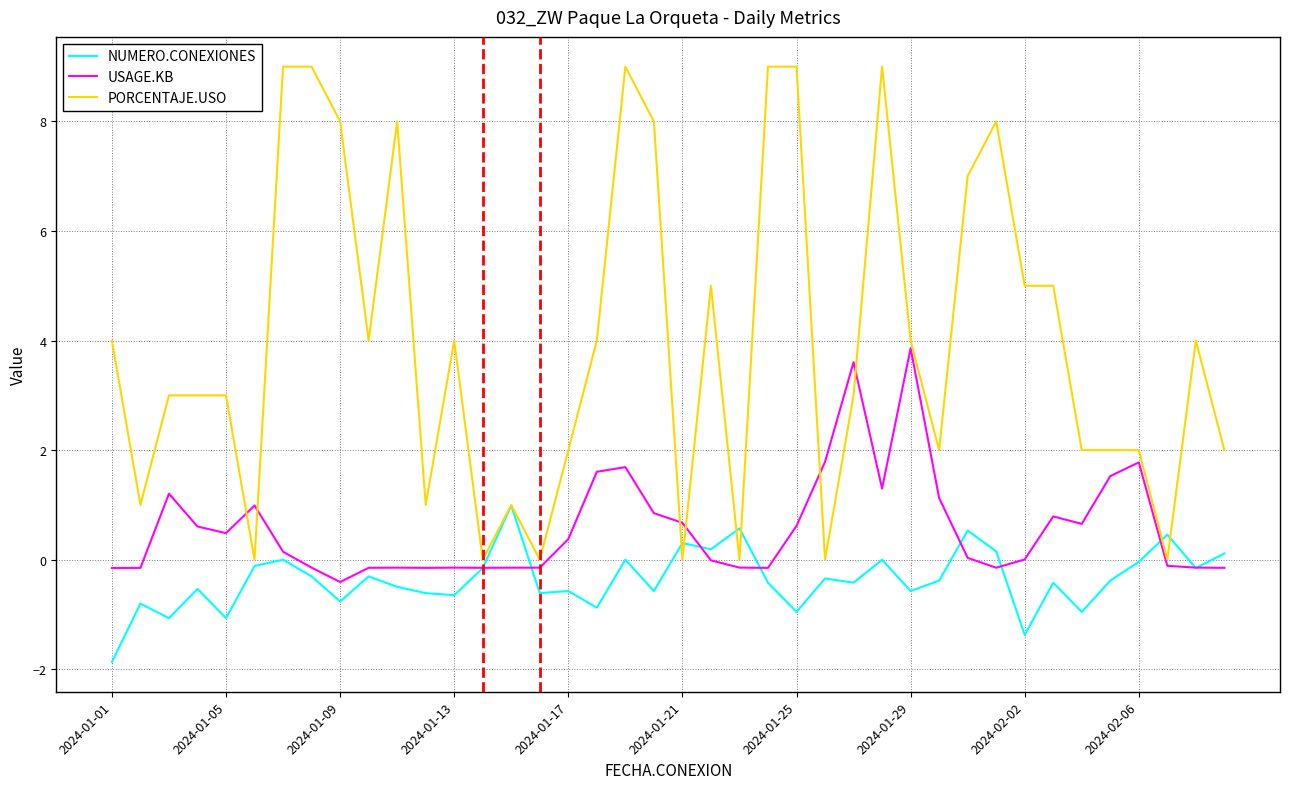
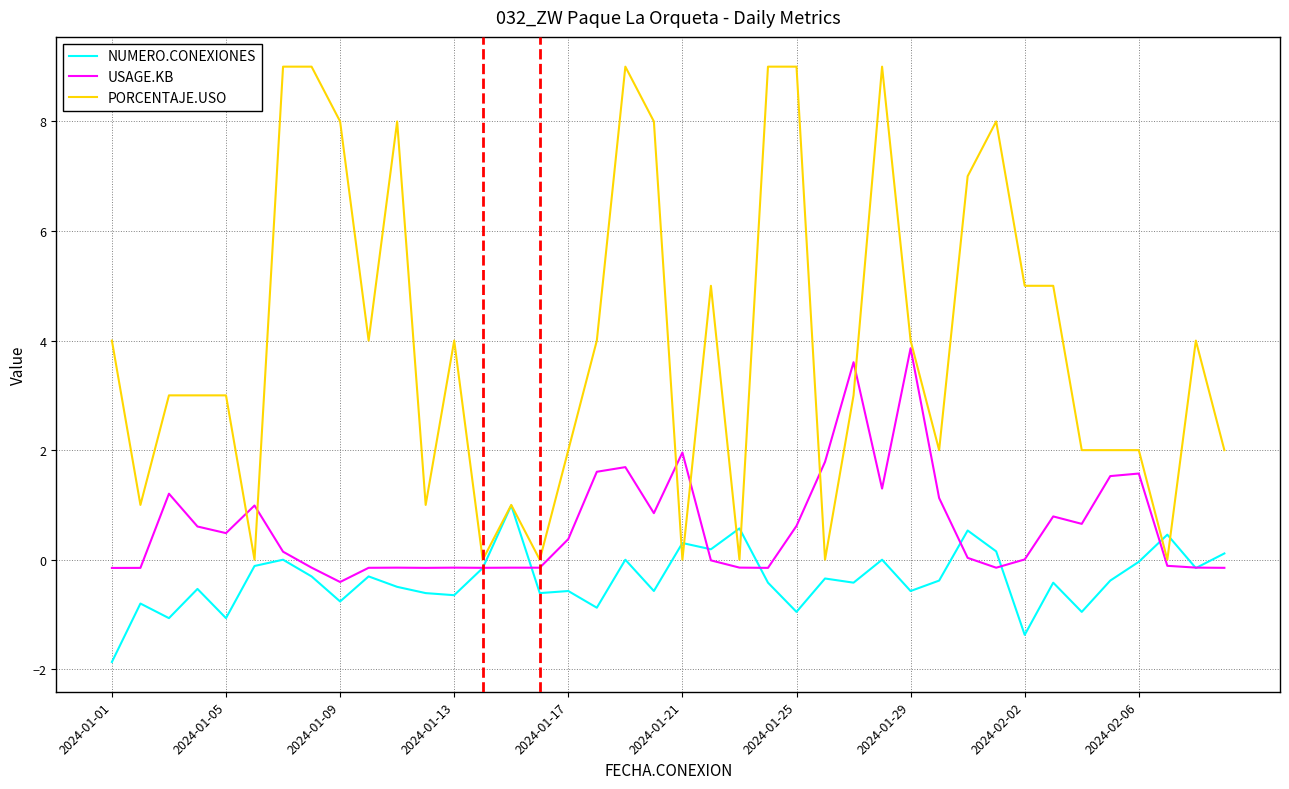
  {
    "NUMERO.CONEXIONES": {
      "2024-01-01": -1.9,
      "2024-01-05": -1.1,
      "2024-01-09": -0.8,
      "2024-01-13": -0.6,
      "2024-01-17": -0.6,
      "2024-01-21": 0.3,
      "2024-01-25": -1.0,
      "2024-01-29": -0.6,
      "2024-02-02": -1.4,
      "2024-02-06": 0.0
    },
    "USAGE.KB": {
      "2024-01-01": -0.2,
      "2024-01-05": 0.5,
      "2024-01-09": -0.4,
      "2024-01-13": -0.1,
      "2024-01-17": 0.4,
-     "2024-01-21": 0.7,
+     "2024-01-21": 2.0,
      "2024-01-25": 0.6,
      "2024-01-29": 3.9,
      "2024-02-02": 0.0,
-     "2024-02-06": 1.8
+     "2024-02-06": 1.6
    },
    "PORCENTAJE.USO": {
      "2024-01-01": 4.0,
      "2024-01-05": 3.0,
      "2024-01-09": 8.0,
      "2024-01-13": 4.0,
      "2024-01-17": 2.0,
      "2024-01-21": 0.0,
      "2024-01-25": 9.0,
      "2024-01-29": 4.0,
      "2024-02-02": 5.0,
      "2024-02-06": 2.0
    }
  }
